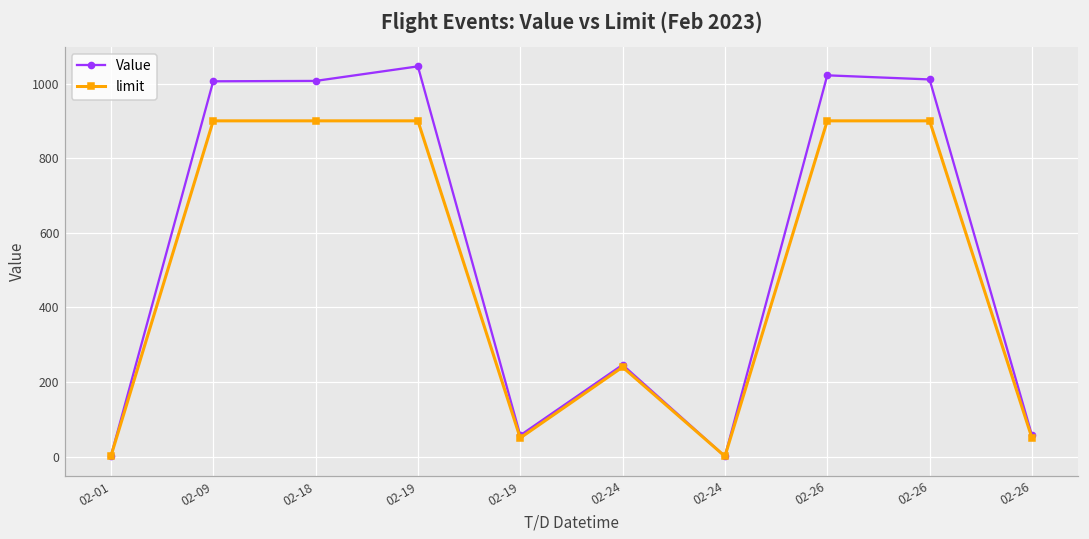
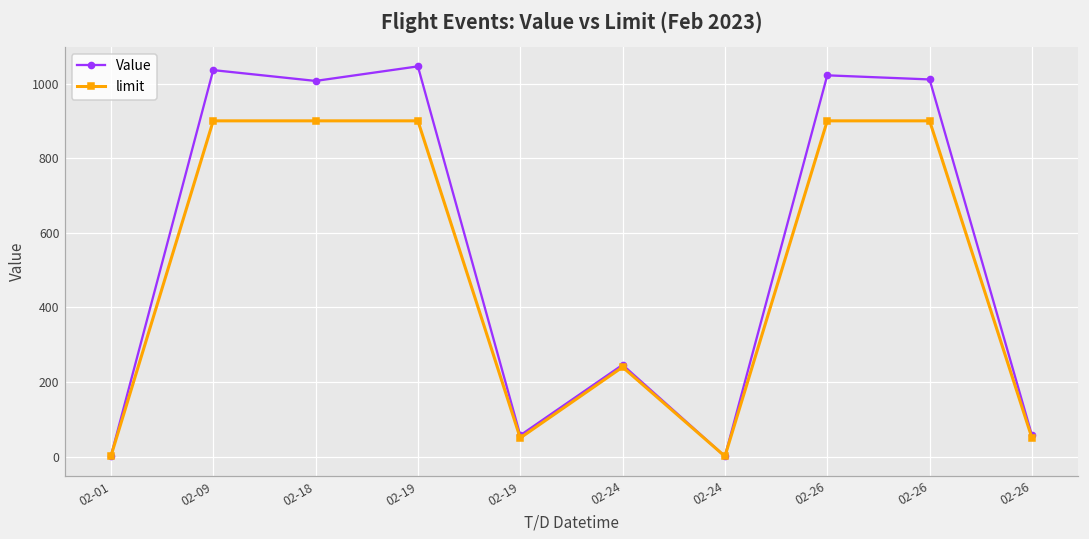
  {
    "Value": {
-     "02-09": 1010,
+     "02-09": 1040,
      "02-18": 1010
    },
    "limit": {
      "02-09": 900,
      "02-18": 900
    }
  }
